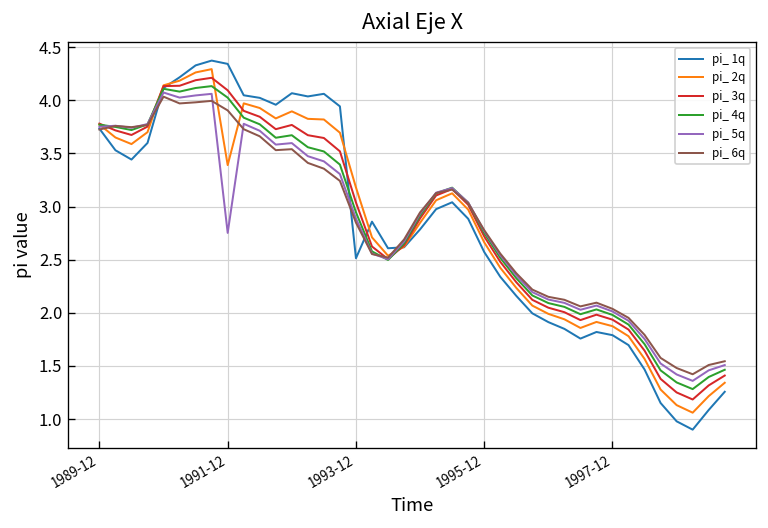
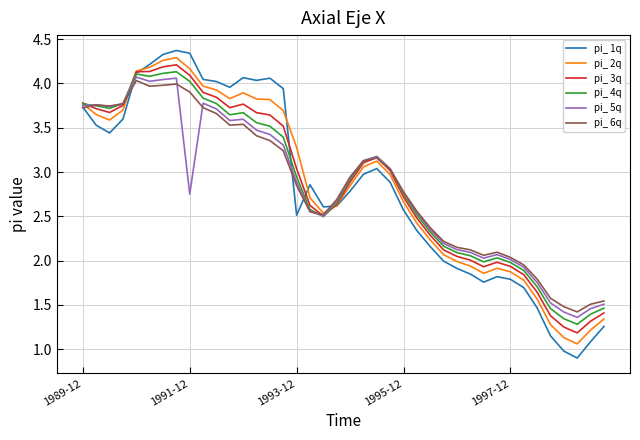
  {
    "pi_ 1q": {
      "1991-12": 4.3,
      "1993-12": 2.5,
      "1995-12": 2.6,
      "1997-12": 1.8
    },
    "pi_ 2q": {
-     "1991-12": 3.4,
-     "1993-12": 3.2,
+     "1991-12": 4.2,
+     "1993-12": 3.3,
      "1995-12": 2.7,
      "1997-12": 1.9
    },
    "pi_ 3q": {
      "1991-12": 4.1,
      "1993-12": 3.0,
      "1995-12": 2.7,
      "1997-12": 1.9
    },
    "pi_ 4q": {
      "1991-12": 4.0,
      "1993-12": 2.9,
      "1997-12": 2.0
    },
    "pi_ 5q": {
      "1991-12": 2.8,
      "1993-12": 2.9
    },
    "pi_ 6q": {
      "1991-12": 3.9,
      "1993-12": 2.8
    }
  }
